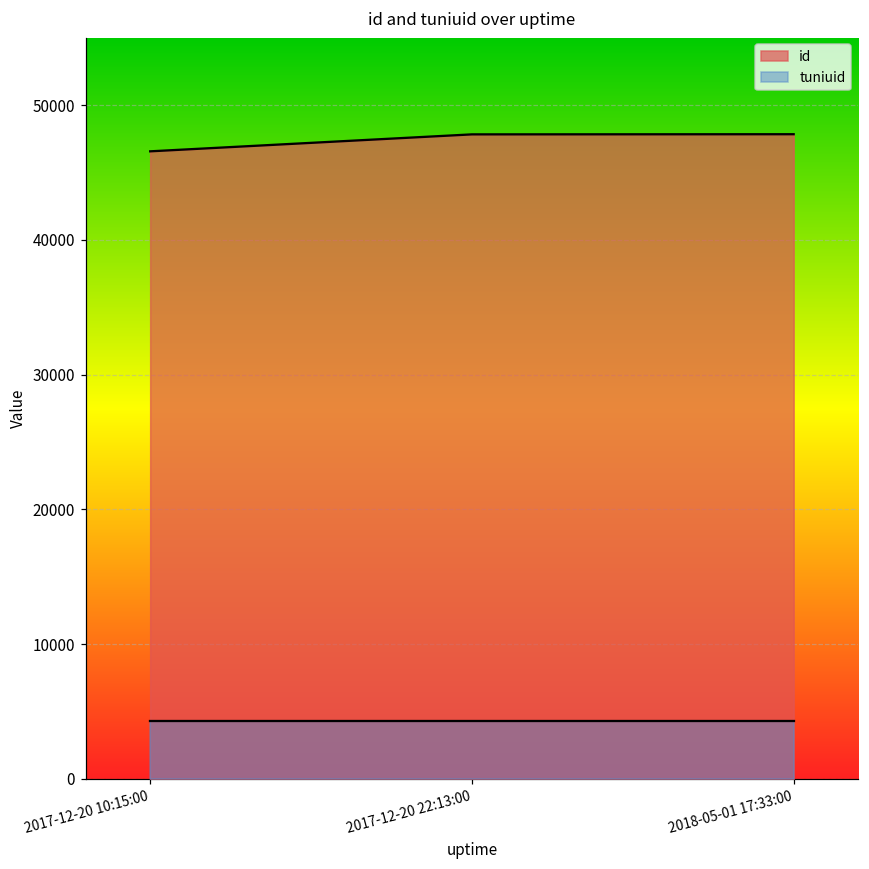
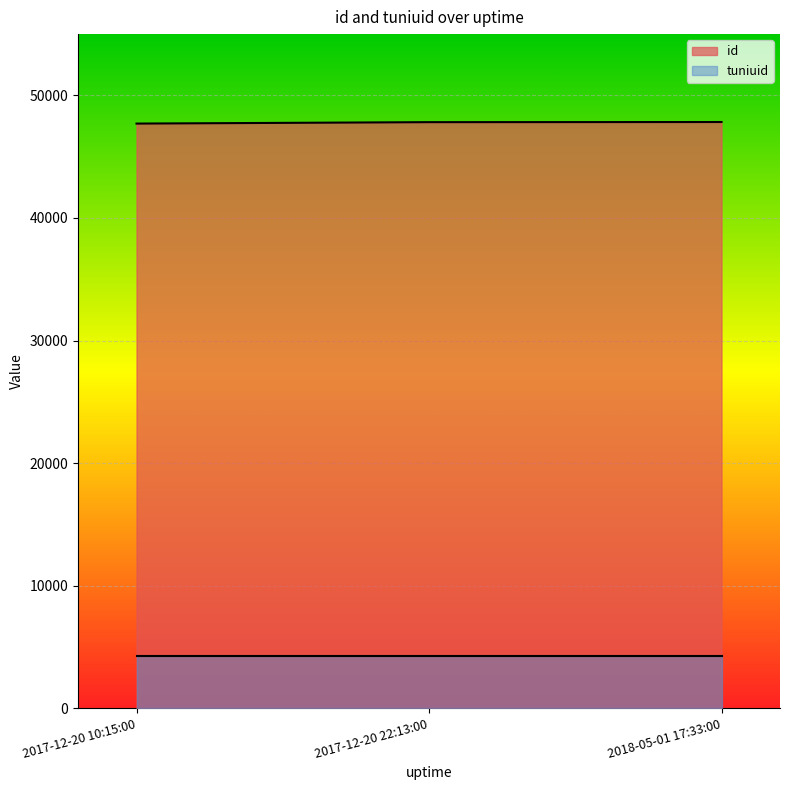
  {
    "id": {
-     "2017-12-20 10:15:00": 46600,
+     "2017-12-20 10:15:00": 47700,
      "2017-12-20 22:13:00": 47800,
      "2018-05-01 17:33:00": 47800
    },
    "tuniuid": {
      "2017-12-20 10:15:00": 4300,
      "2017-12-20 22:13:00": 4300,
      "2018-05-01 17:33:00": 4300
    }
  }
